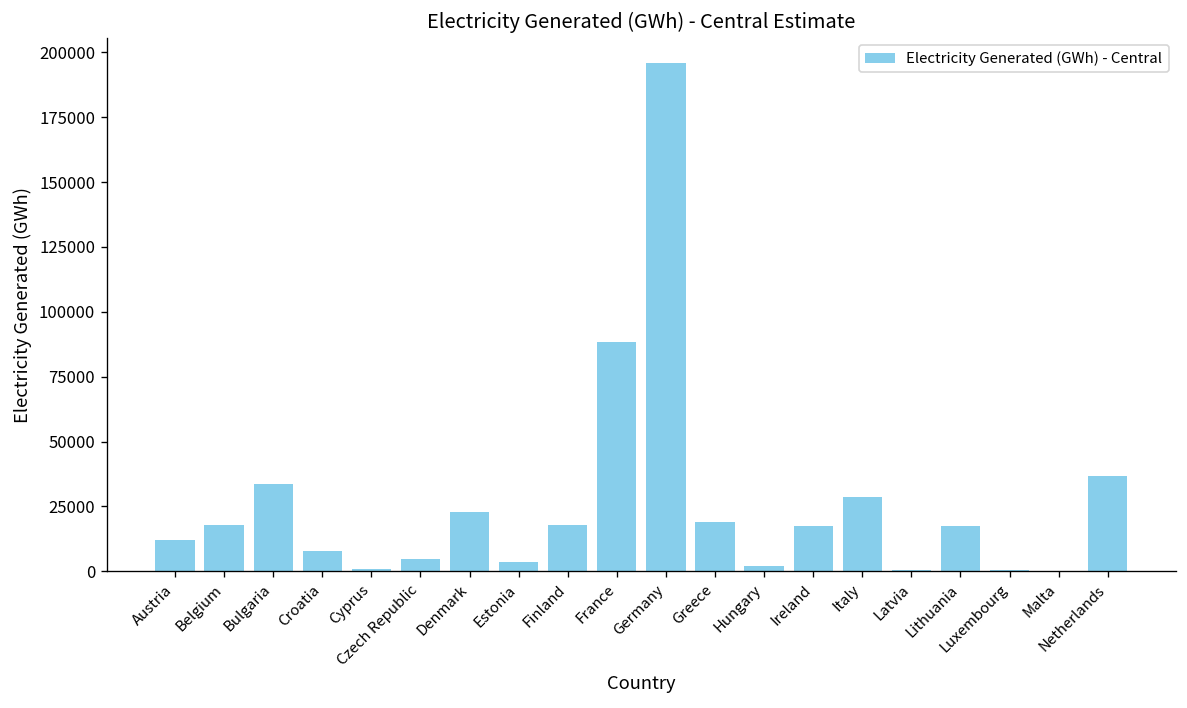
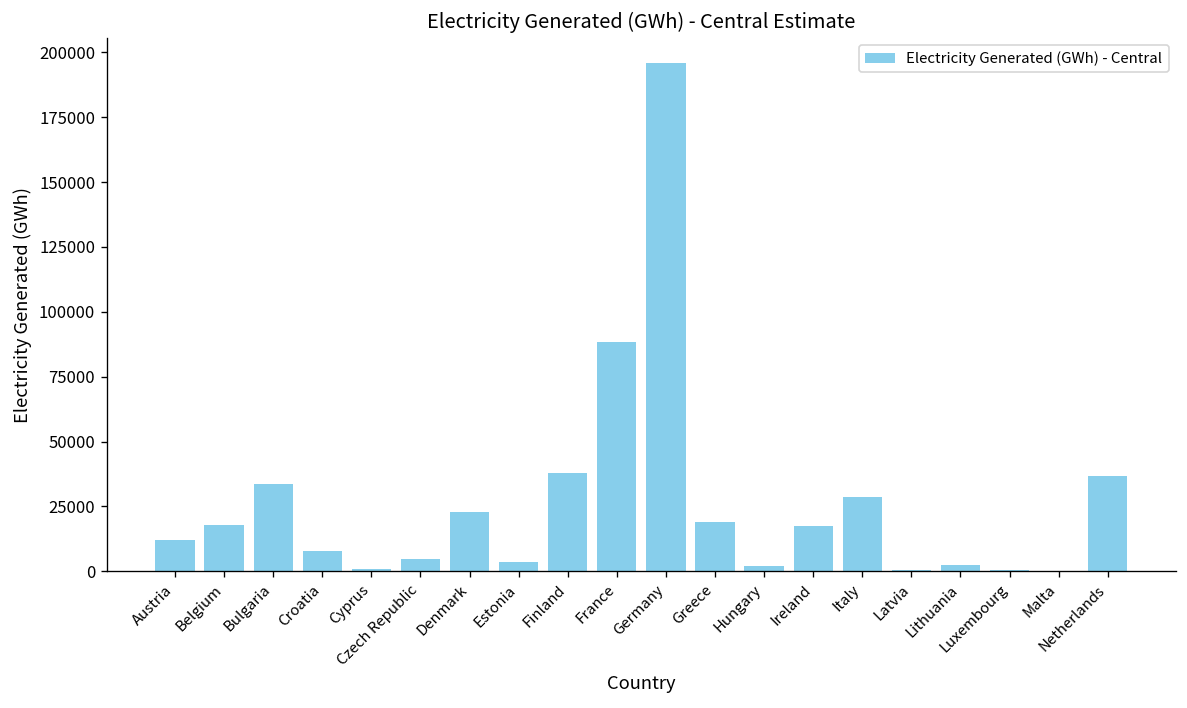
  {
    "Austria": 12000,
    "Belgium": 18000,
    "Bulgaria": 34000,
    "Croatia": 8000,
    "Czech Republic": 5000,
    "Denmark": 23000,
    "Estonia": 4000,
-   "Finland": 18000,
+   "Finland": 38000,
    "France": 88000,
    "Germany": 196000,
    "Greece": 19000,
    "Hungary": 2000,
    "Ireland": 17000,
    "Italy": 29000,
-   "Lithuania": 17000,
+   "Lithuania": 2000,
    "Netherlands": 37000
  }
